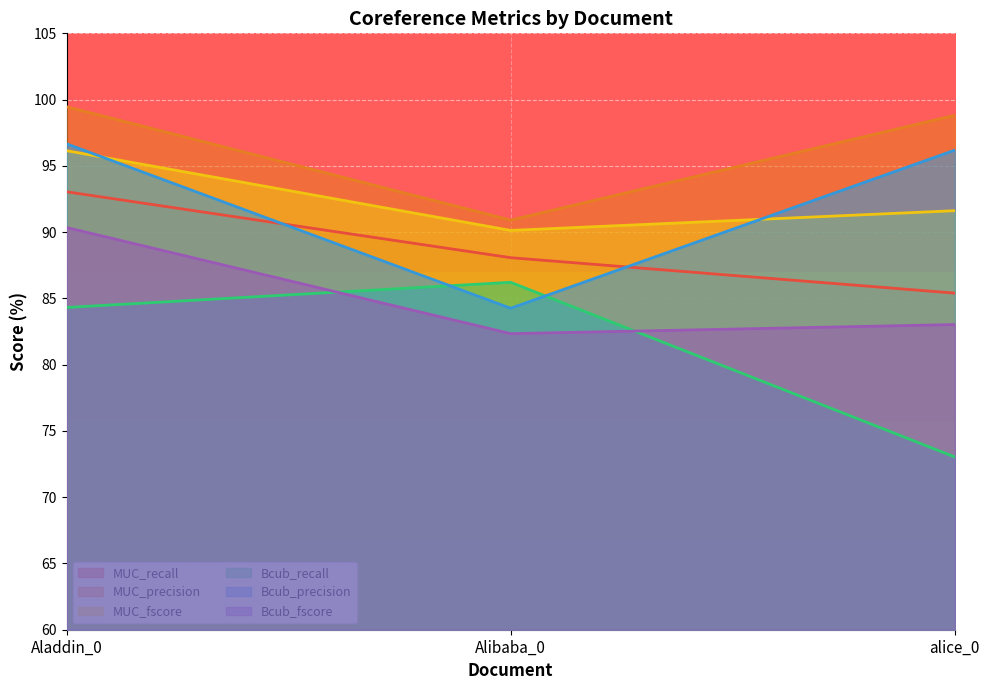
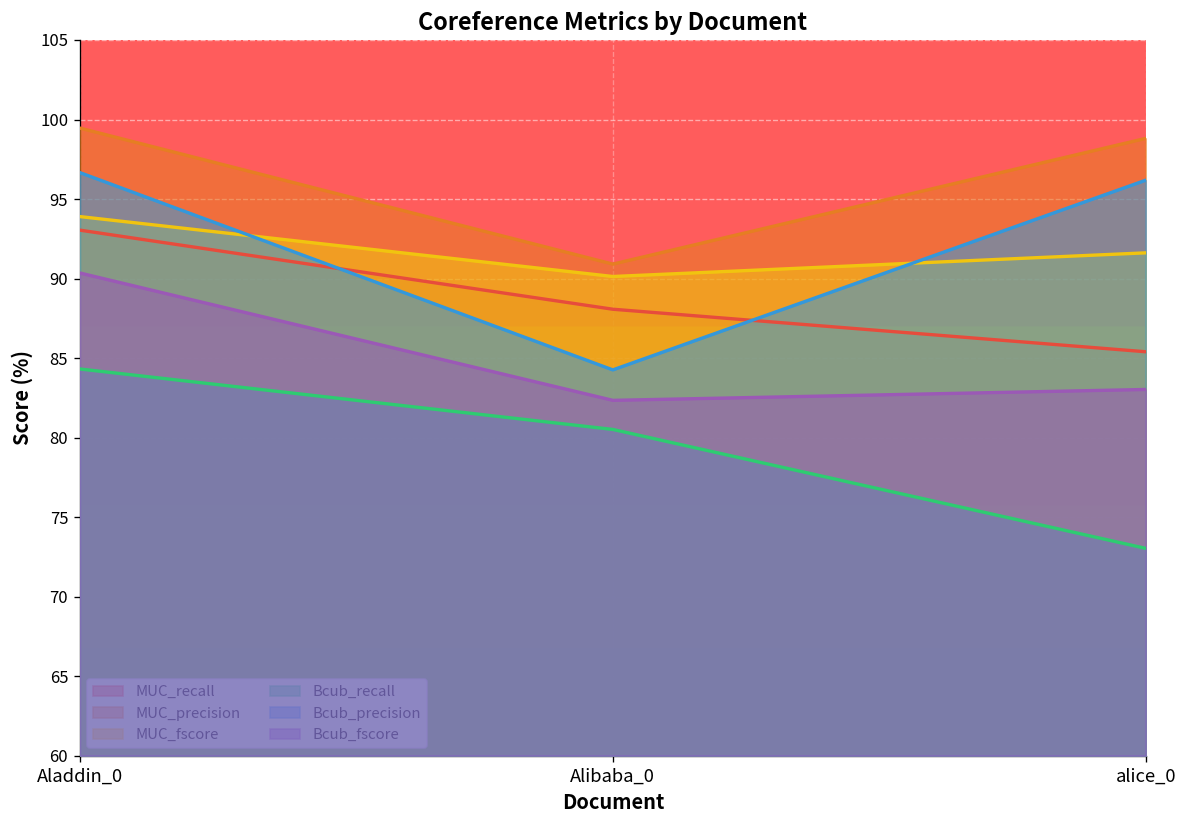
  {
    "MUC_fscore": {
-     "Aladdin_0": 96.1,
+     "Aladdin_0": 93.9,
      "Alibaba_0": 90.1,
      "alice_0": 91.6
    },
    "Bcub_recall": {
      "Aladdin_0": 84.3,
-     "Alibaba_0": 86.2,
+     "Alibaba_0": 80.5,
      "alice_0": 73.0
    },
    "Bcub_precision": {
      "Aladdin_0": 96.7,
      "Alibaba_0": 84.3,
      "alice_0": 96.2
    },
    "Bcub_fscore": {
      "Aladdin_0": 90.3,
      "Alibaba_0": 82.3,
      "alice_0": 83.0
    }
  }
